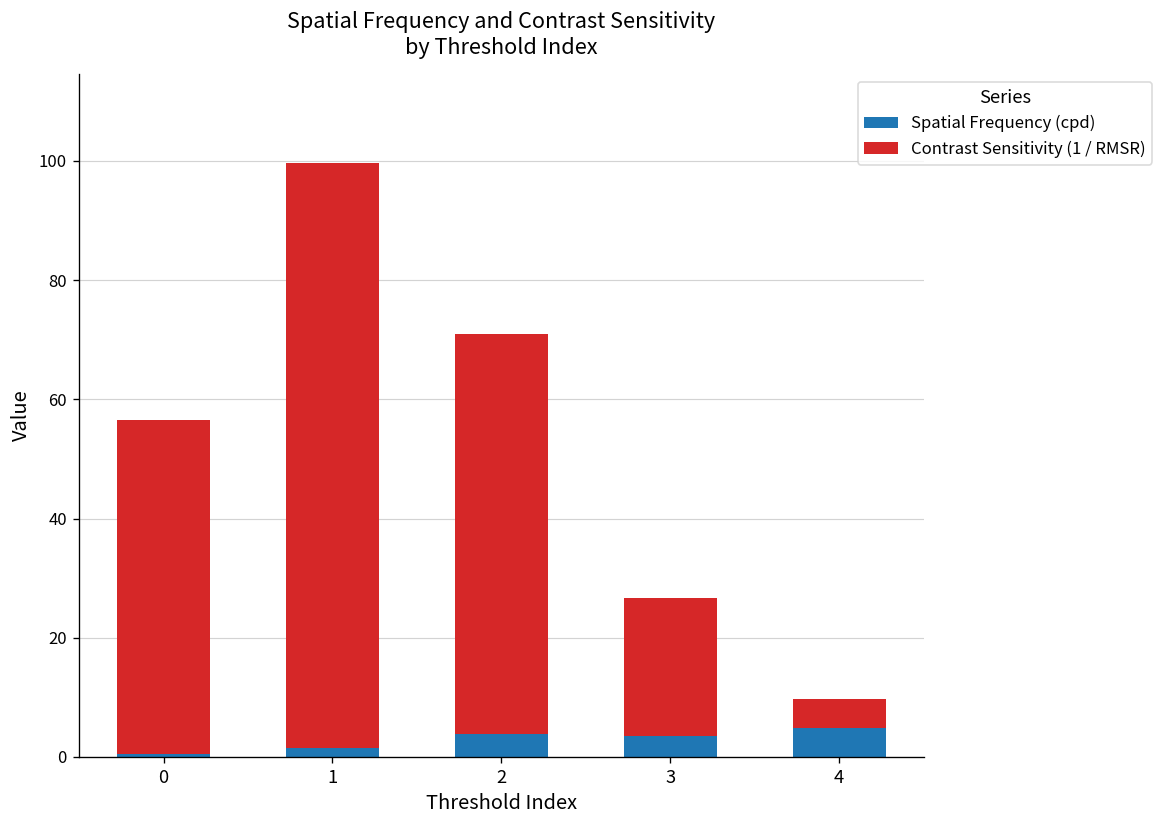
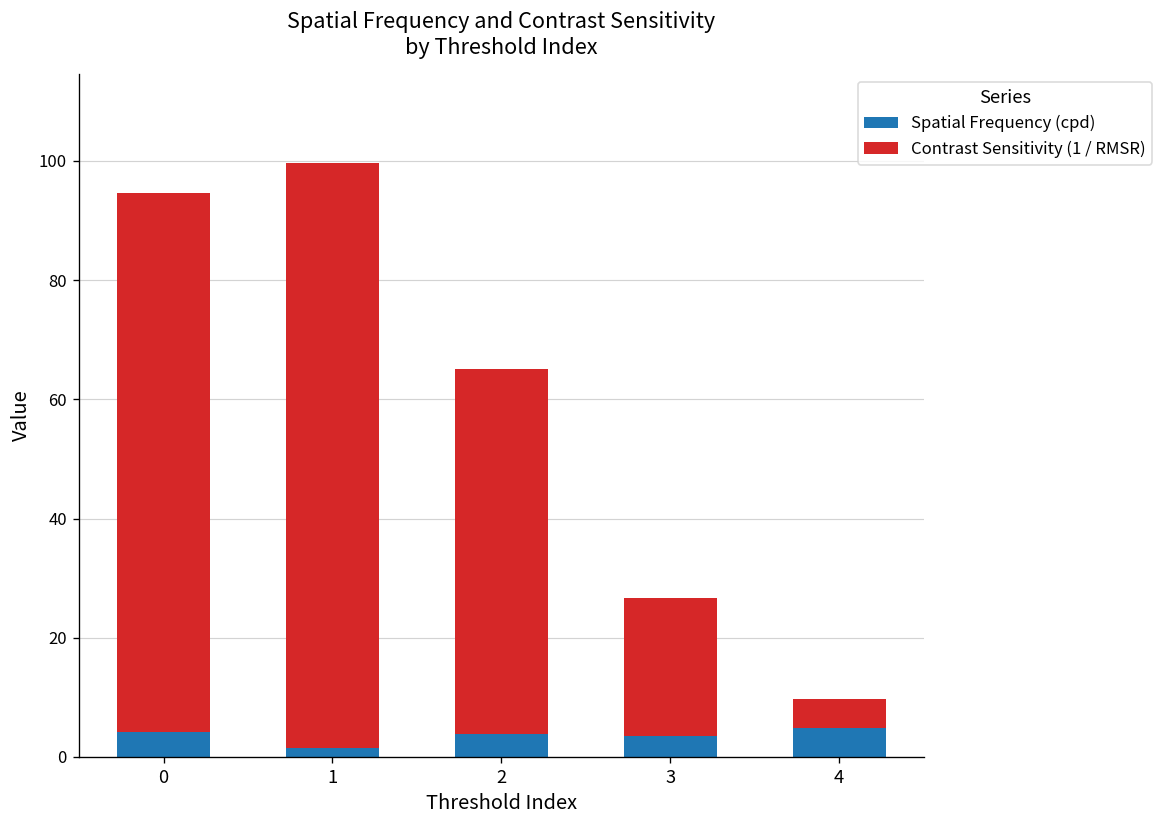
  {
    "Spatial Frequency (cpd)": {
-     "0": 1,
+     "0": 4,
      "1": 1,
      "2": 4,
      "3": 4,
      "4": 5
    },
    "Contrast Sensitivity (1 / RMSR)": {
-     "0": 56,
+     "0": 90,
      "1": 98,
-     "2": 67,
+     "2": 61,
      "3": 23,
      "4": 5
    }
  }
